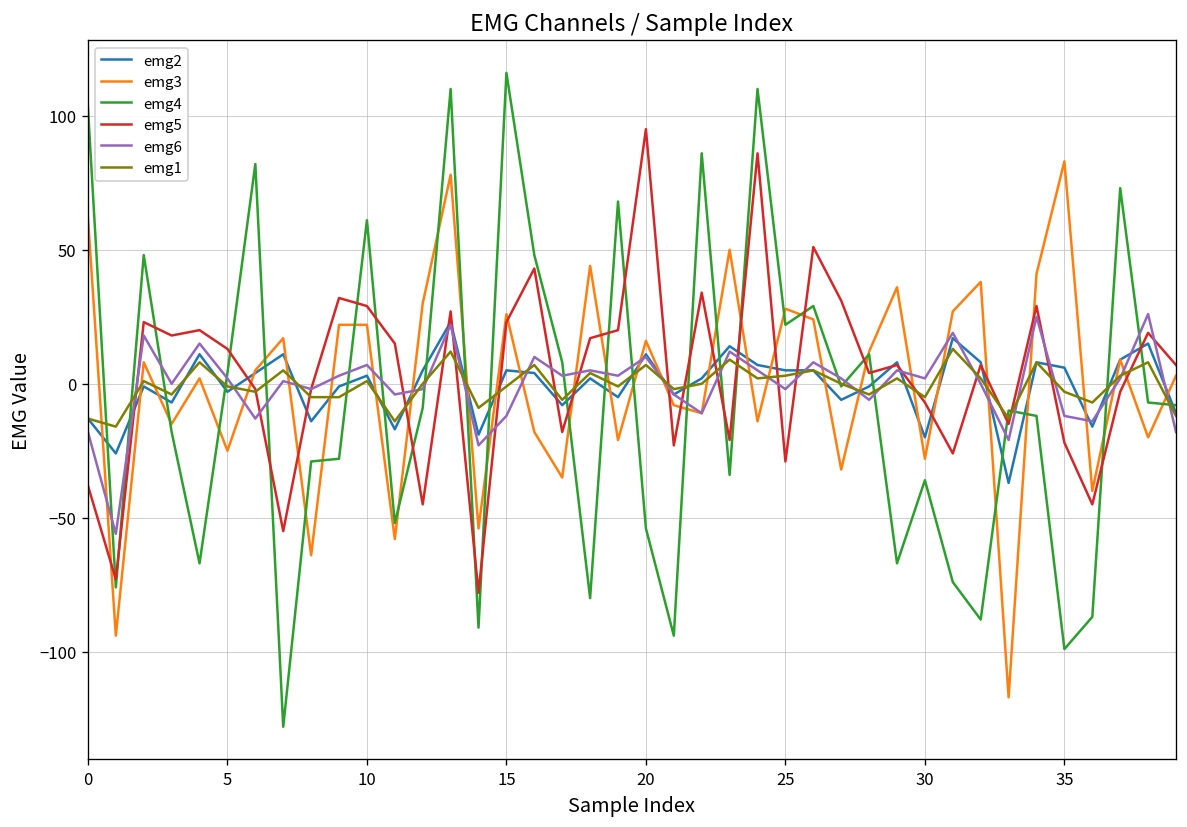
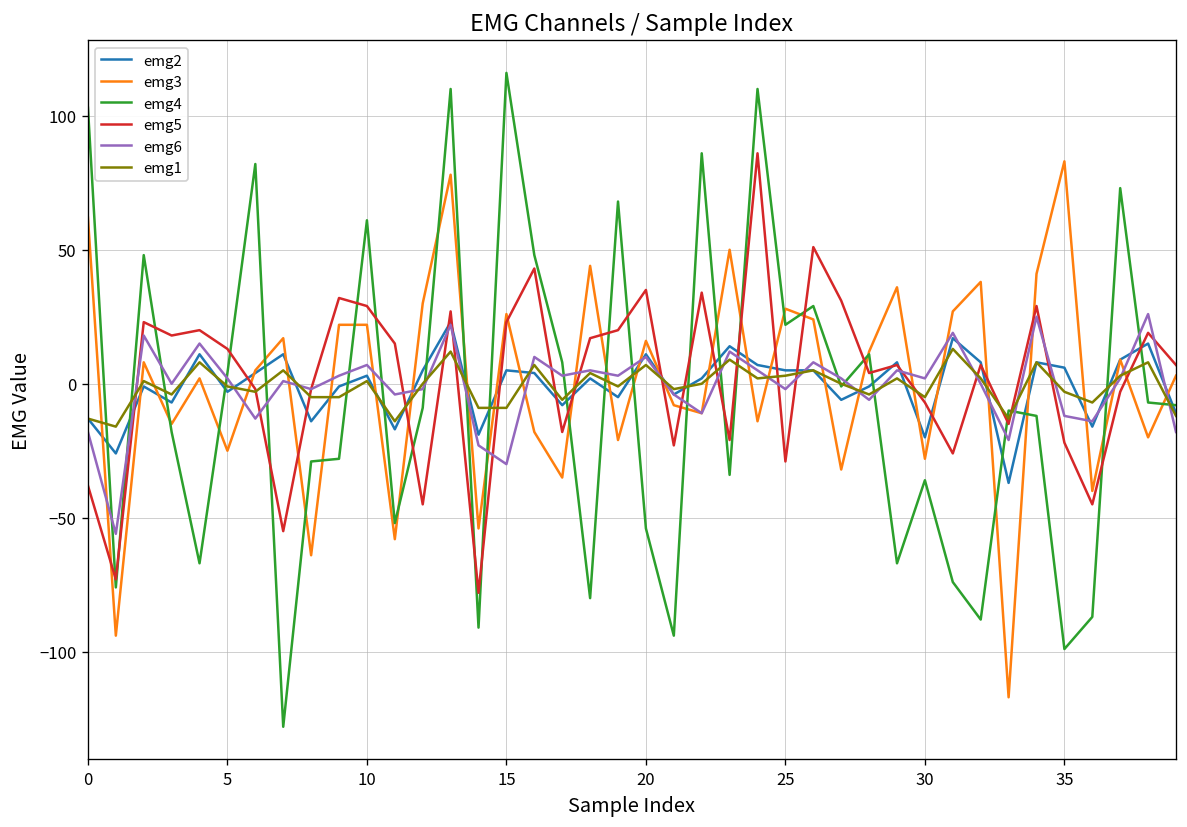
  {
    "emg2": {
      "5": -3,
      "10": 3,
      "15": 5,
      "25": 5,
      "30": -20,
      "35": 6
    },
    "emg3": {
      "0": 62,
      "5": -25,
      "10": 22,
      "15": 26,
      "20": 16,
      "25": 28,
      "30": -28,
      "35": 83
    },
    "emg4": {
      "0": 103,
      "5": 4,
      "10": 61,
      "15": 116,
      "20": -54,
      "25": 22,
      "30": -36,
      "35": -99
    },
    "emg5": {
      "0": -38,
      "5": 13,
      "10": 29,
      "15": 23,
-     "20": 95,
+     "20": 35,
      "25": -29,
      "30": -7,
      "35": -22
    },
    "emg6": {
      "0": -18,
      "5": 2,
      "10": 7,
-     "15": -12,
+     "15": -30,
      "25": -2,
      "30": 2,
      "35": -12
    },
    "emg1": {
      "5": -1,
      "10": 1,
-     "15": -1,
+     "15": -9,
      "20": 7,
      "25": 3,
      "30": -5,
      "35": -3
    }
  }
